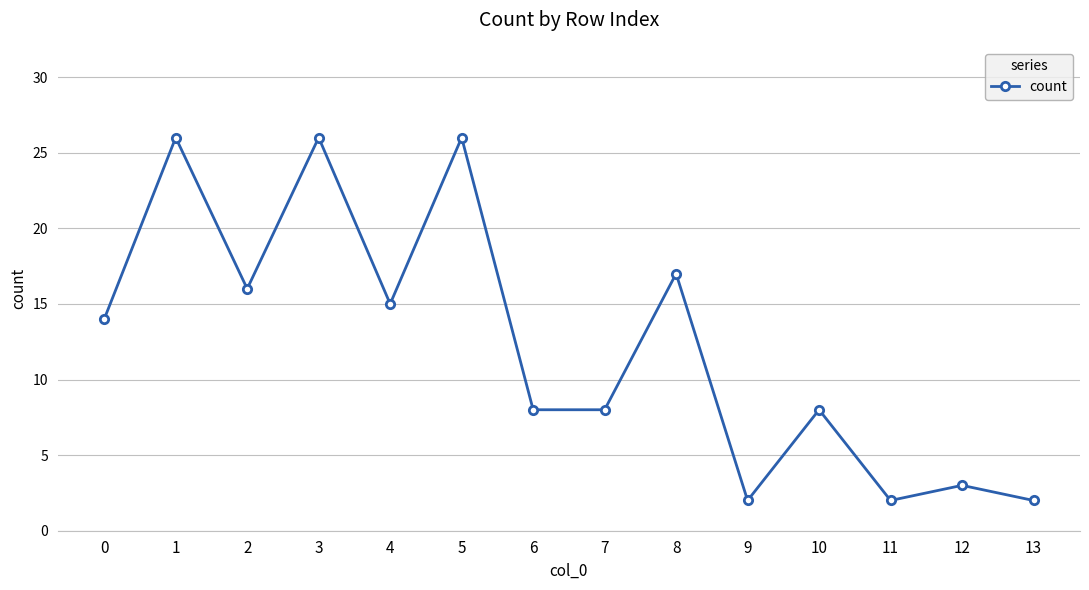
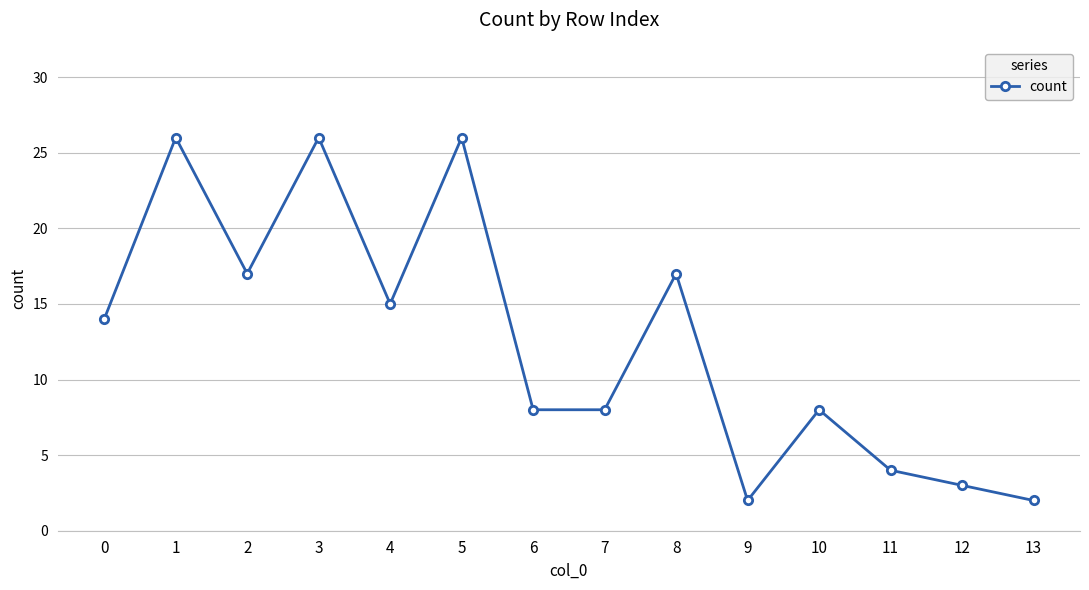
  {
    "0": 14,
    "1": 26,
-   "2": 16,
+   "2": 17,
    "3": 26,
    "4": 15,
    "5": 26,
    "6": 8,
    "7": 8,
    "8": 17,
    "9": 2,
    "10": 8,
-   "11": 2,
+   "11": 4,
    "12": 3,
    "13": 2
  }
